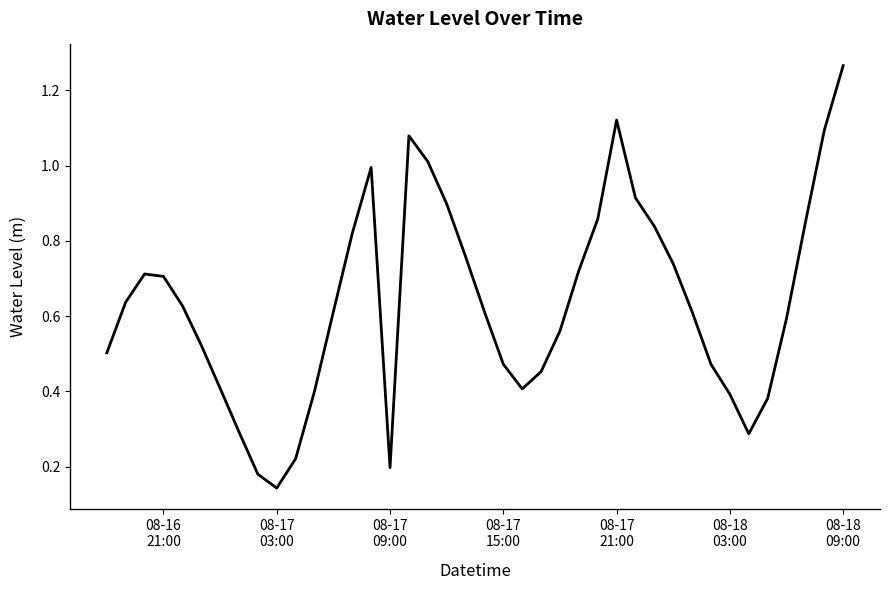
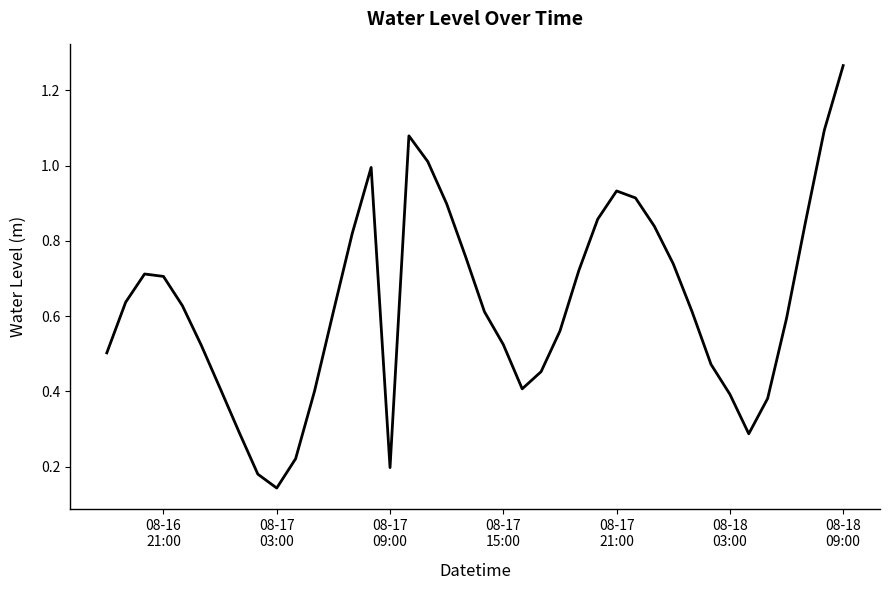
  {
    "08-16 21:00": 0.71,
    "08-17 03:00": 0.14,
    "08-17 09:00": 0.20,
-   "08-17 15:00": 0.47,
-   "08-17 21:00": 1.12,
+   "08-17 15:00": 0.52,
+   "08-17 21:00": 0.93,
    "08-18 03:00": 0.39,
    "08-18 09:00": 1.27
  }
